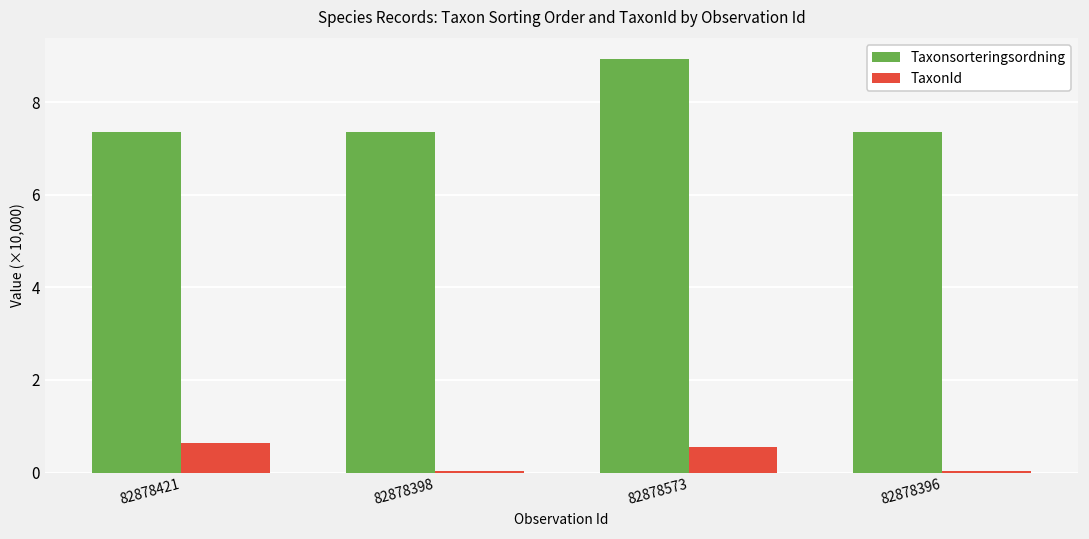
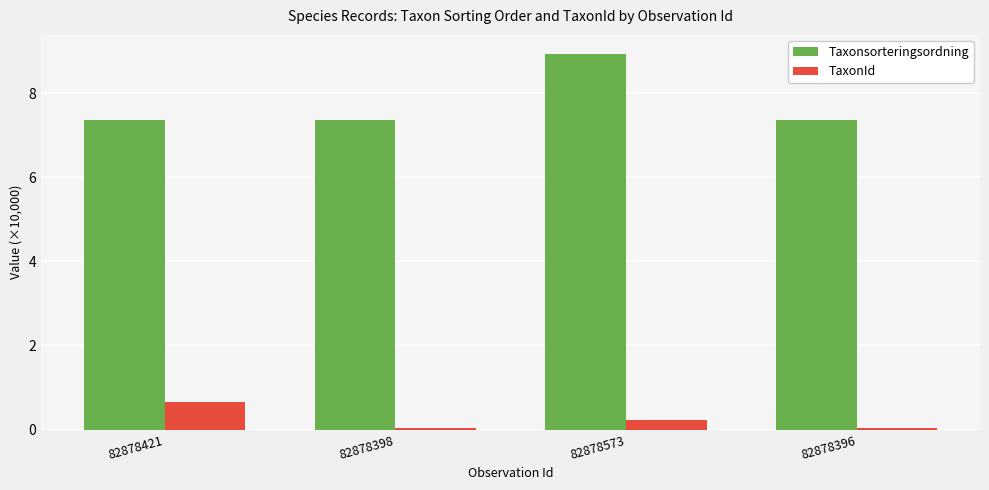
  {
    "Taxonsorteringsordning": {
      "82878421": 7.4,
      "82878398": 7.4,
      "82878573": 8.9,
      "82878396": 7.4
    },
    "TaxonId": {
      "82878421": 0.6,
-     "82878573": 0.5
+     "82878573": 0.2
    }
  }
